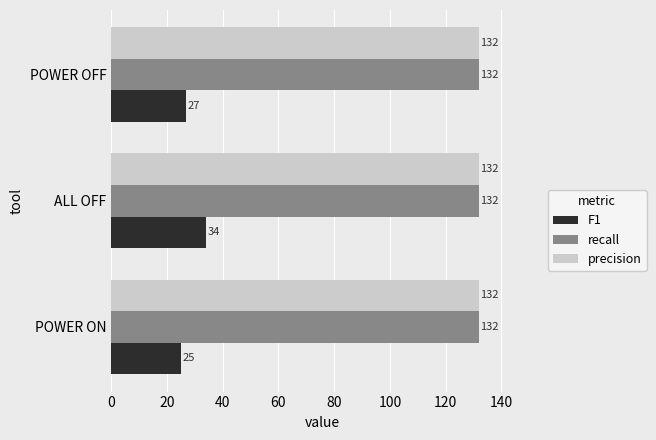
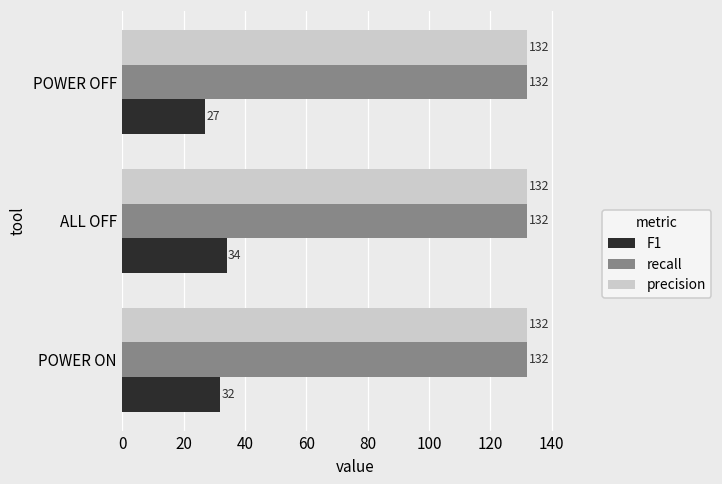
  {
    "F1": {
      "POWER OFF": 27,
      "ALL OFF": 34,
-     "POWER ON": 25
+     "POWER ON": 32
    },
    "recall": {
      "POWER OFF": 132,
      "ALL OFF": 132,
      "POWER ON": 132
    },
    "precision": {
      "POWER OFF": 132,
      "ALL OFF": 132,
      "POWER ON": 132
    }
  }
